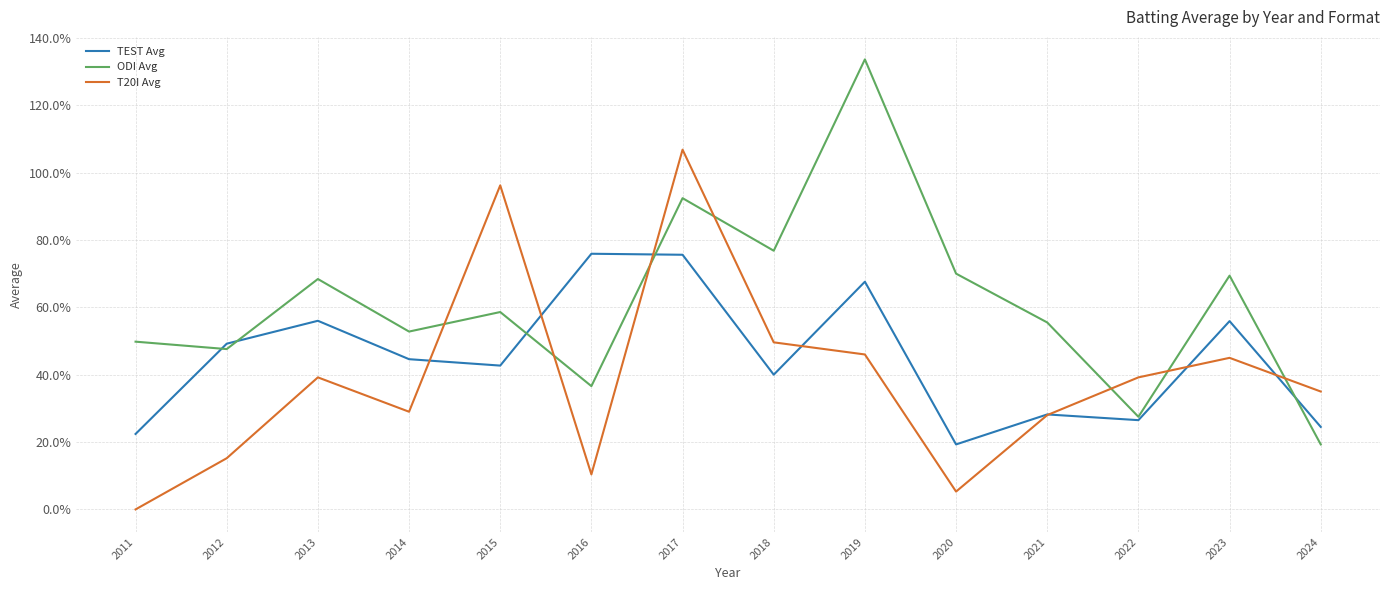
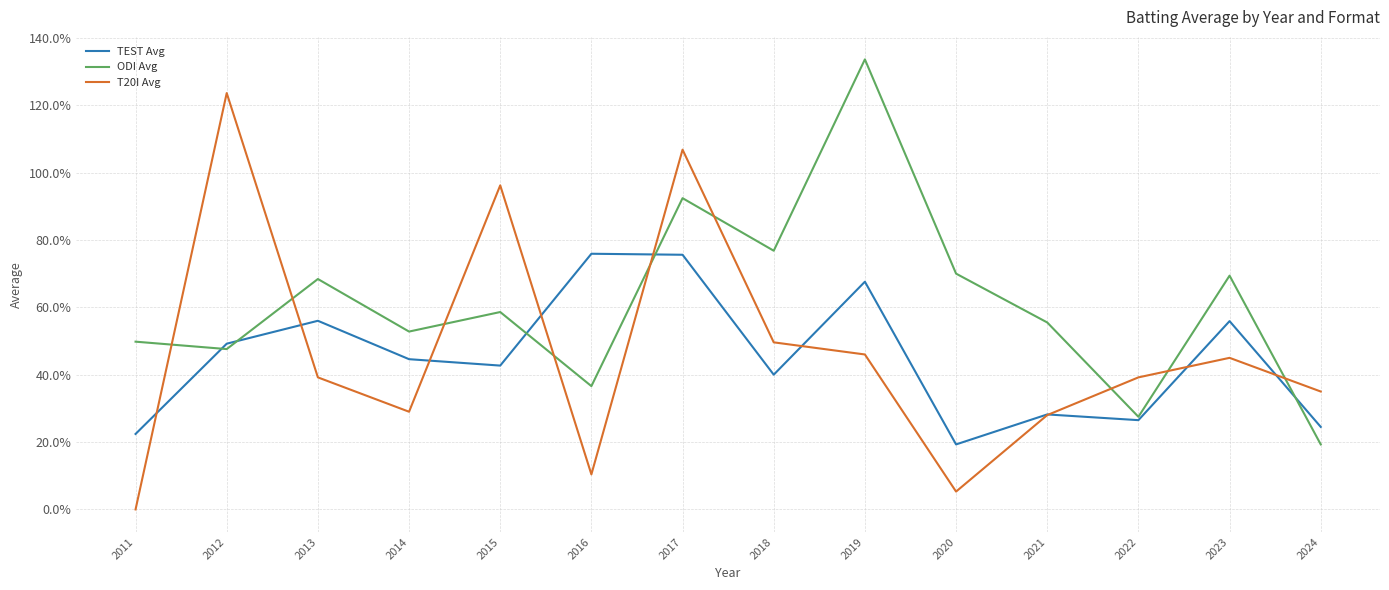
  {
    "TEST Avg": {
      "2011": "22%",
      "2012": "49%",
      "2013": "56%",
      "2014": "45%",
      "2015": "43%",
      "2016": "76%",
      "2017": "76%",
      "2018": "40%",
      "2019": "68%",
      "2020": "19%",
      "2022": "27%",
      "2023": "56%",
      "2024": "25%"
    },
    "ODI Avg": {
      "2011": "50%",
      "2012": "48%",
      "2013": "68%",
      "2014": "53%",
      "2015": "59%",
      "2016": "37%",
      "2017": "92%",
      "2018": "77%",
      "2019": "134%",
      "2020": "70%",
      "2021": "56%",
      "2022": "28%",
      "2023": "69%",
      "2024": "19%"
    },
    "T20I Avg": {
      "2011": "0%",
-     "2012": "15%",
+     "2012": "124%",
      "2013": "39%",
      "2014": "29%",
      "2015": "96%",
      "2016": "10%",
      "2017": "107%",
      "2018": "50%",
      "2019": "46%",
      "2020": "5%",
      "2022": "39%",
      "2023": "45%",
      "2024": "35%"
    }
  }
